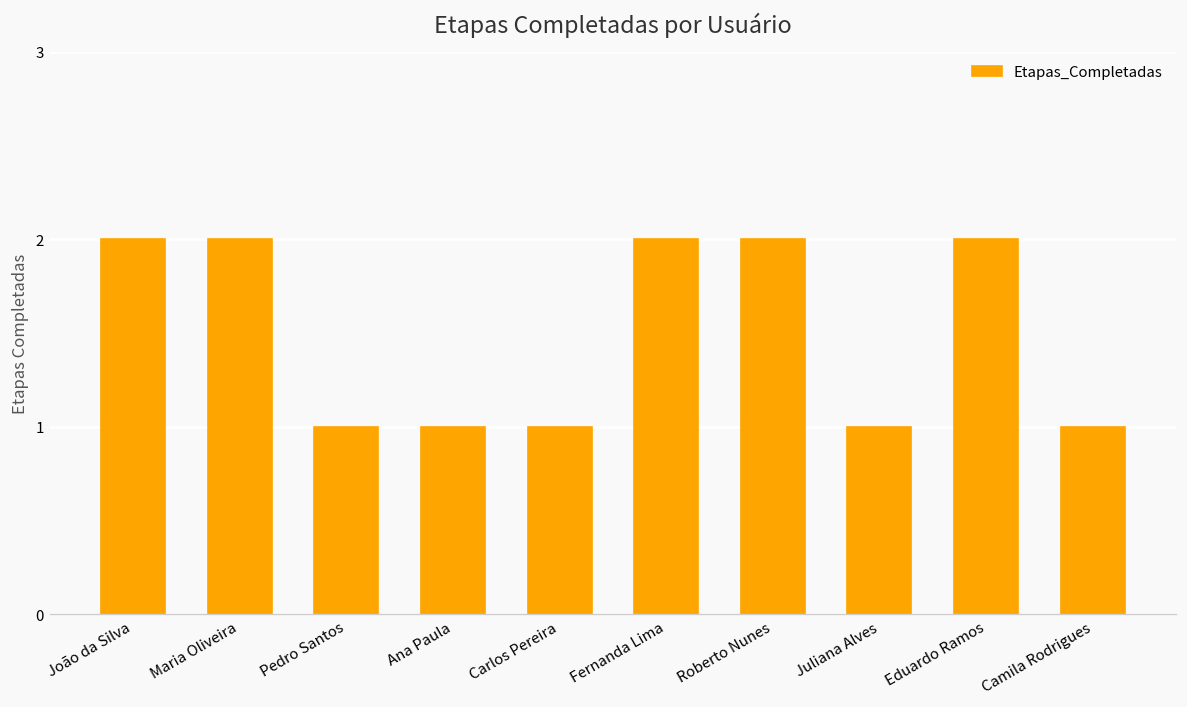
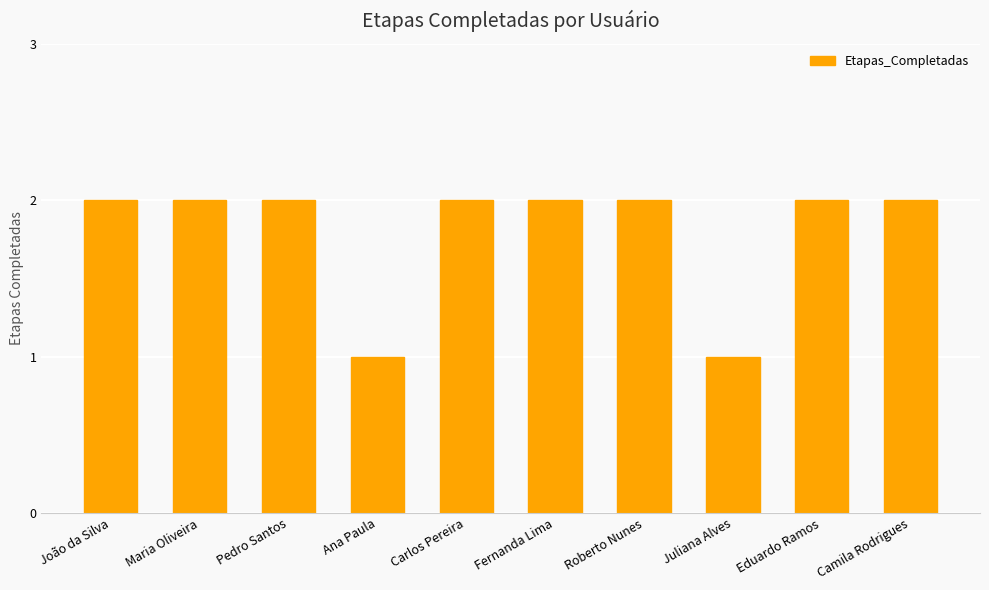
  {
    "João da Silva": 2,
    "Maria Oliveira": 2,
-   "Pedro Santos": 1,
+   "Pedro Santos": 2,
    "Ana Paula": 1,
-   "Carlos Pereira": 1,
+   "Carlos Pereira": 2,
    "Fernanda Lima": 2,
    "Roberto Nunes": 2,
    "Juliana Alves": 1,
    "Eduardo Ramos": 2,
-   "Camila Rodrigues": 1
+   "Camila Rodrigues": 2
  }
